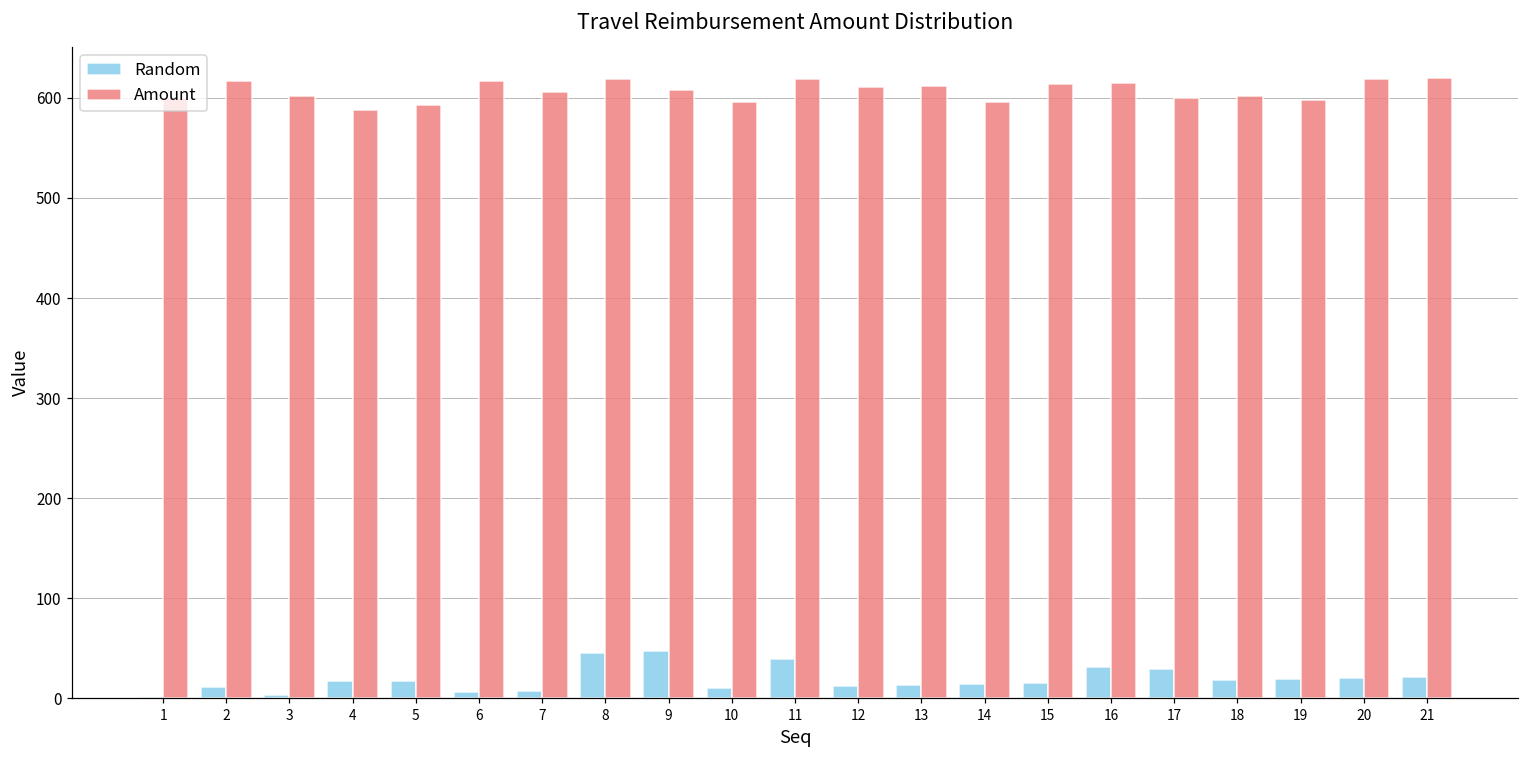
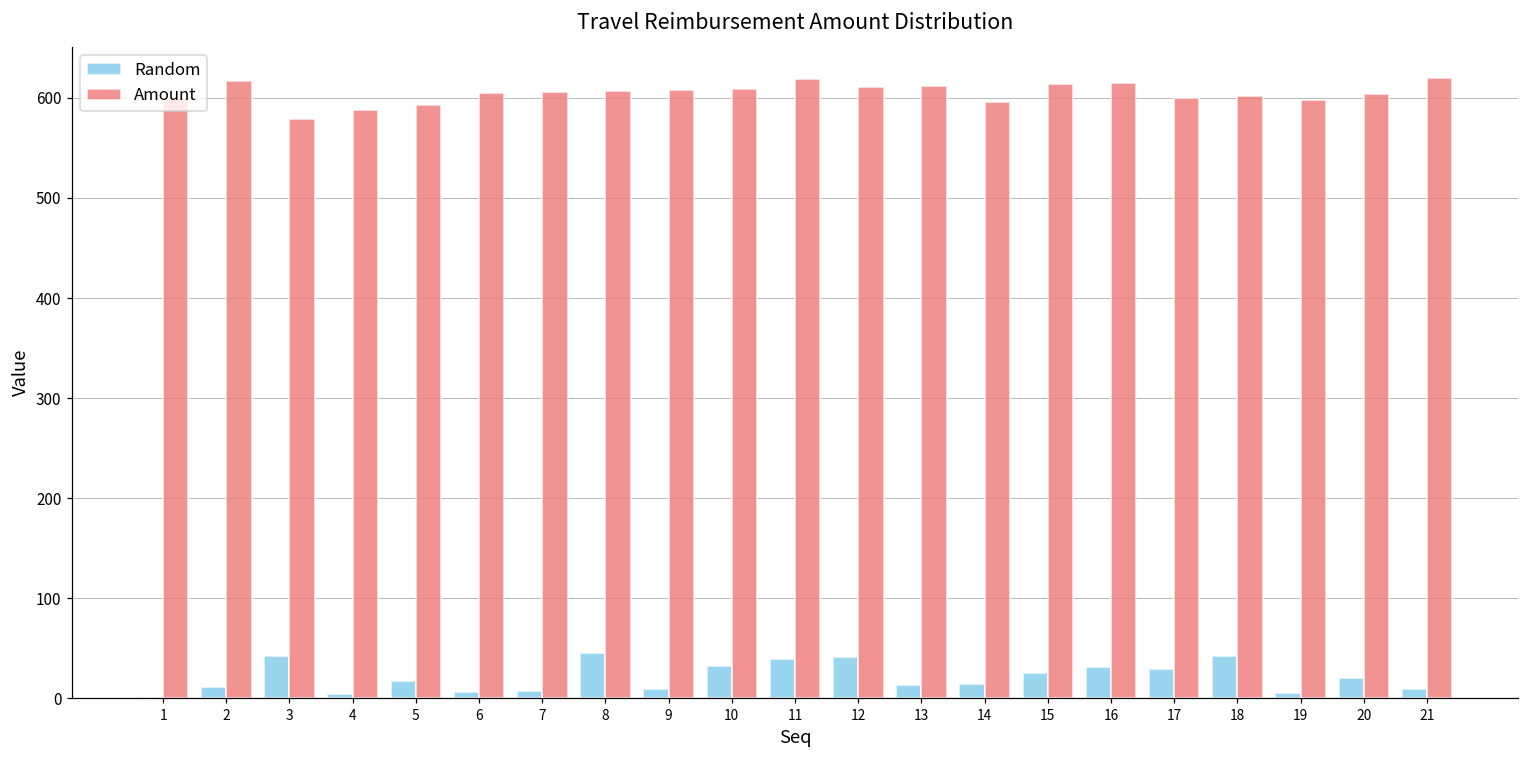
  {
    "Random": {
      "2": 10,
-     "3": 0,
-     "4": 20,
+     "3": 40,
+     "4": 0,
      "5": 20,
      "6": 10,
      "7": 10,
      "8": 50,
-     "9": 50,
-     "10": 10,
+     "9": 10,
+     "10": 30,
      "11": 40,
-     "12": 10,
+     "12": 40,
      "13": 10,
      "14": 10,
-     "15": 20,
+     "15": 30,
      "16": 30,
      "17": 30,
-     "18": 20,
-     "19": 20,
+     "18": 40,
+     "19": 10,
      "20": 20,
-     "21": 20
+     "21": 10
    },
    "Amount": {
      "2": 620,
-     "3": 600,
+     "3": 580,
      "4": 590,
      "5": 590,
-     "6": 620,
+     "6": 610,
      "7": 610,
-     "8": 620,
+     "8": 610,
      "9": 610,
-     "10": 600,
+     "10": 610,
      "11": 620,
      "12": 610,
      "13": 610,
      "14": 600,
      "15": 610,
      "16": 620,
      "17": 600,
      "18": 600,
      "19": 600,
-     "20": 620,
+     "20": 600,
      "21": 620
    }
  }
